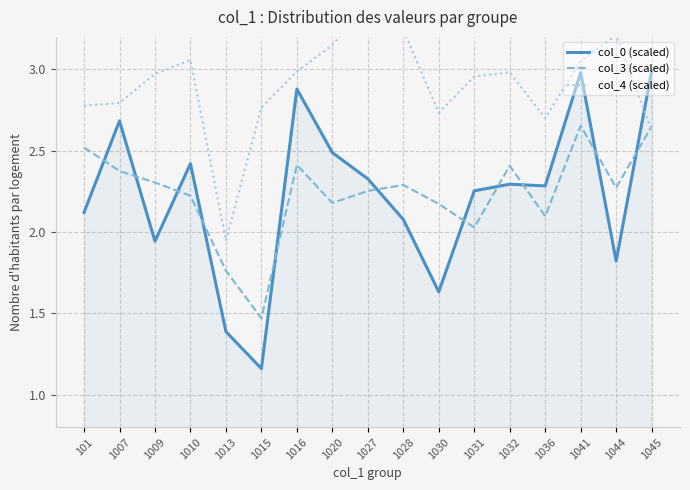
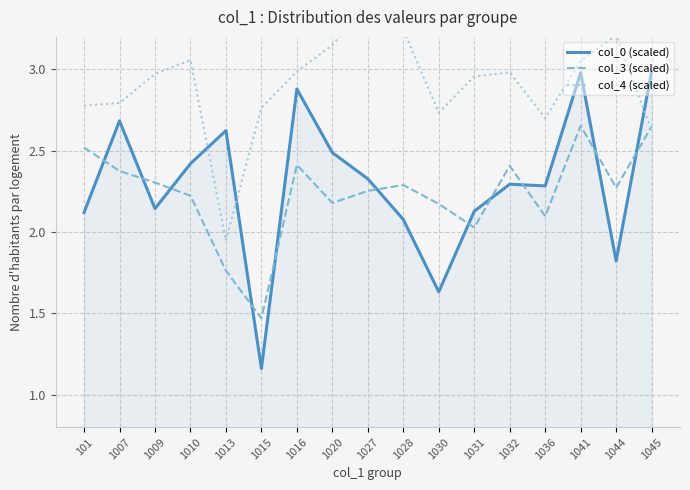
  {
    "col_0 (scaled)": {
      "101": 2.12,
      "1007": 2.68,
-     "1009": 1.94,
+     "1009": 2.14,
      "1010": 2.42,
-     "1013": 1.39,
+     "1013": 2.62,
      "1015": 1.16,
      "1016": 2.88,
      "1020": 2.49,
      "1027": 2.33,
      "1028": 2.08,
      "1030": 1.63,
-     "1031": 2.25,
+     "1031": 2.13,
      "1032": 2.29,
      "1036": 2.28,
      "1044": 1.82
    }
  }
